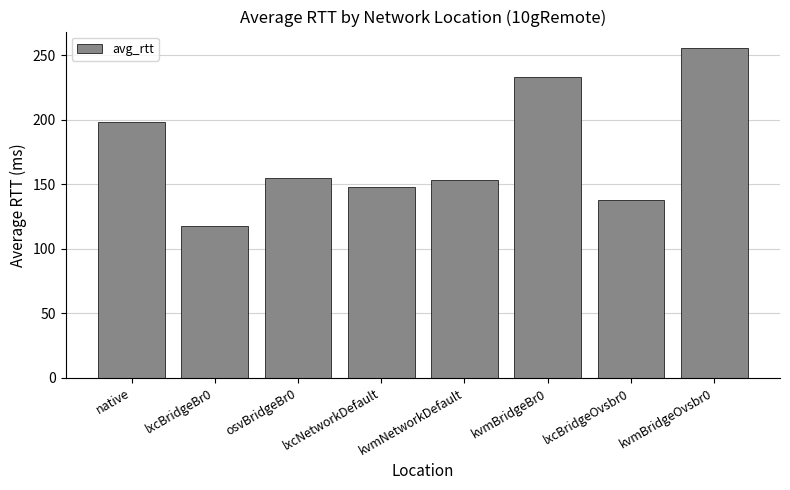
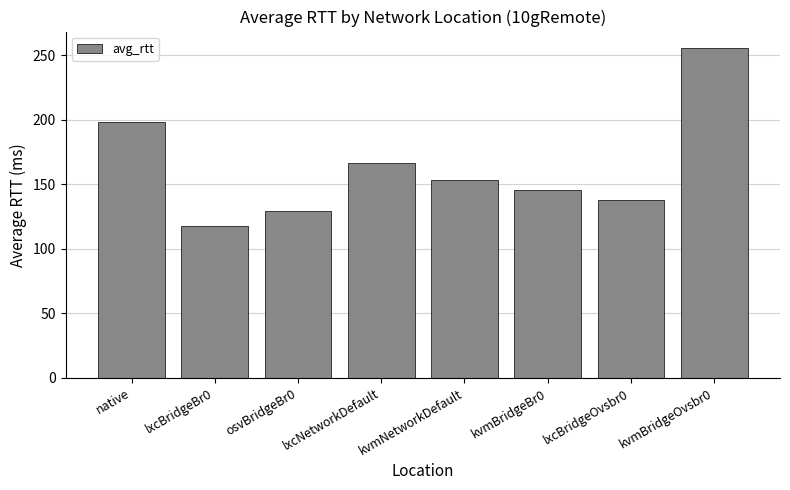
  {
    "native": 198,
    "lxcBridgeBr0": 117,
-   "osvBridgeBr0": 155,
-   "lxcNetworkDefault": 148,
+   "osvBridgeBr0": 129,
+   "lxcNetworkDefault": 166,
    "kvmNetworkDefault": 153,
-   "kvmBridgeBr0": 233,
+   "kvmBridgeBr0": 146,
    "lxcBridgeOvsbr0": 138,
    "kvmBridgeOvsbr0": 256
  }
